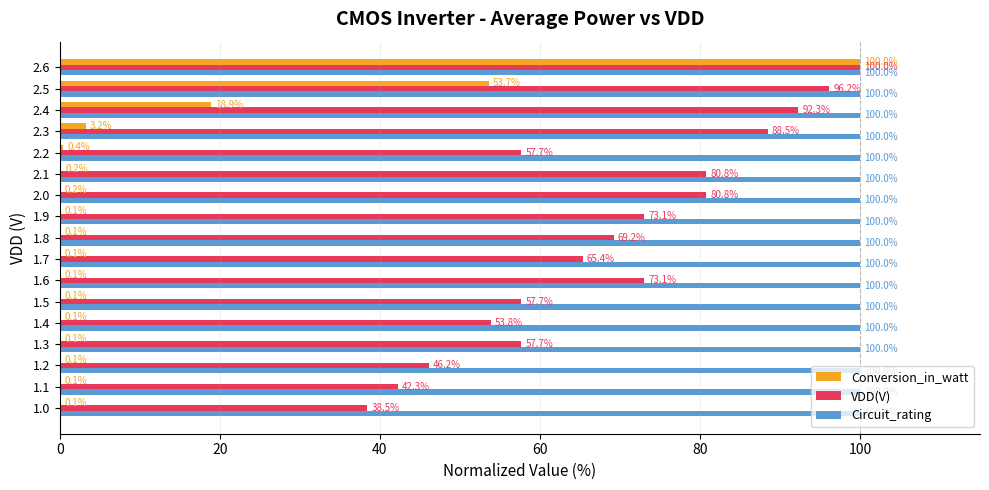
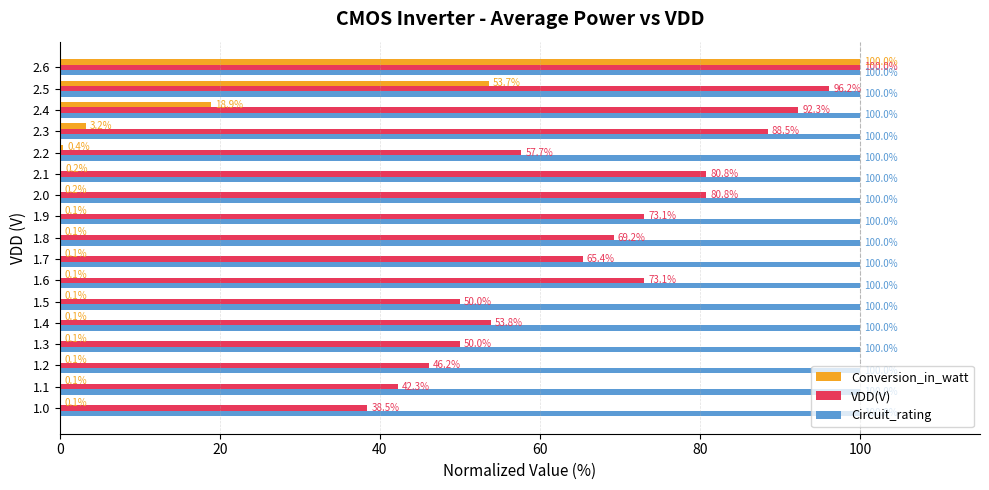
  {
    "Conversion_in_watt": {
      "2.5": "53.7%",
      "2.4": "18.9%",
      "2.3": "3.2%",
      "2.2": "0.4%",
      "2.1": "0.2%",
      "2.0": "0.2%",
      "1.9": "0.1%",
      "1.8": "0.1%",
      "1.7": "0.1%",
      "1.6": "0.1%",
      "1.5": "0.1%",
      "1.4": "0.1%",
      "1.3": "0.1%",
      "1.2": "0.1%",
      "1.1": "0.1%",
      "1.0": "0.1%"
    },
    "VDD(V)": {
      "2.5": "96.2%",
      "2.4": "92.3%",
      "2.3": "88.5%",
      "2.2": "57.7%",
      "2.1": "80.8%",
      "2.0": "80.8%",
      "1.9": "73.1%",
      "1.8": "69.2%",
      "1.7": "65.4%",
      "1.6": "73.1%",
-     "1.5": "57.7%",
+     "1.5": "50.0%",
      "1.4": "53.8%",
-     "1.3": "57.7%",
+     "1.3": "50.0%",
      "1.2": "46.2%",
      "1.1": "42.3%",
      "1.0": "38.5%"
    },
    "Circuit_rating": {
      "2.5": "100.0%",
      "2.4": "100.0%",
      "2.3": "100.0%",
      "2.2": "100.0%",
      "2.1": "100.0%",
      "2.0": "100.0%",
      "1.9": "100.0%",
      "1.8": "100.0%",
      "1.7": "100.0%",
      "1.6": "100.0%",
      "1.5": "100.0%",
      "1.4": "100.0%",
      "1.3": "100.0%"
    }
  }
